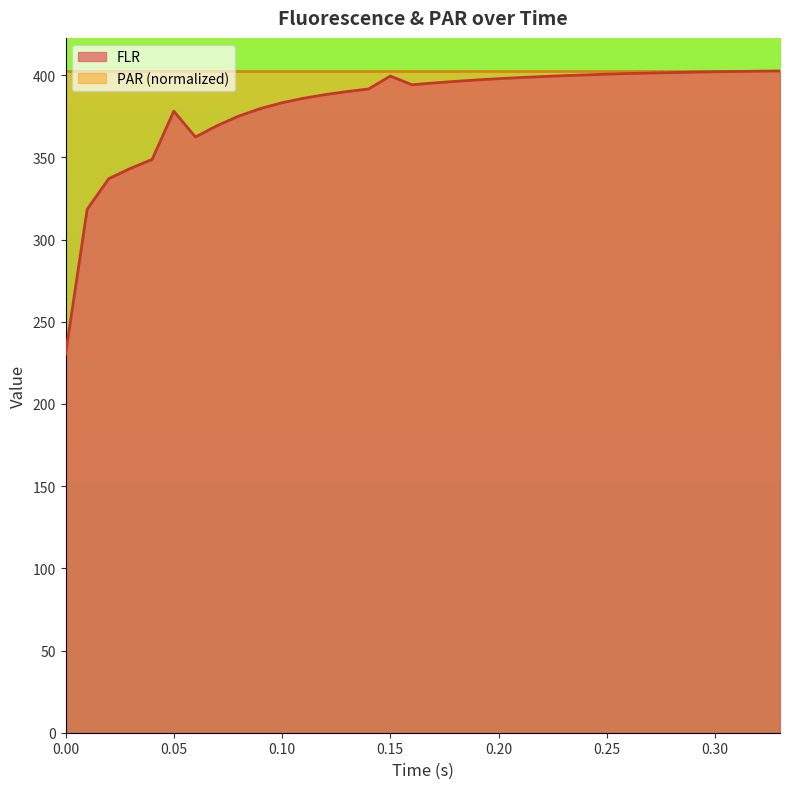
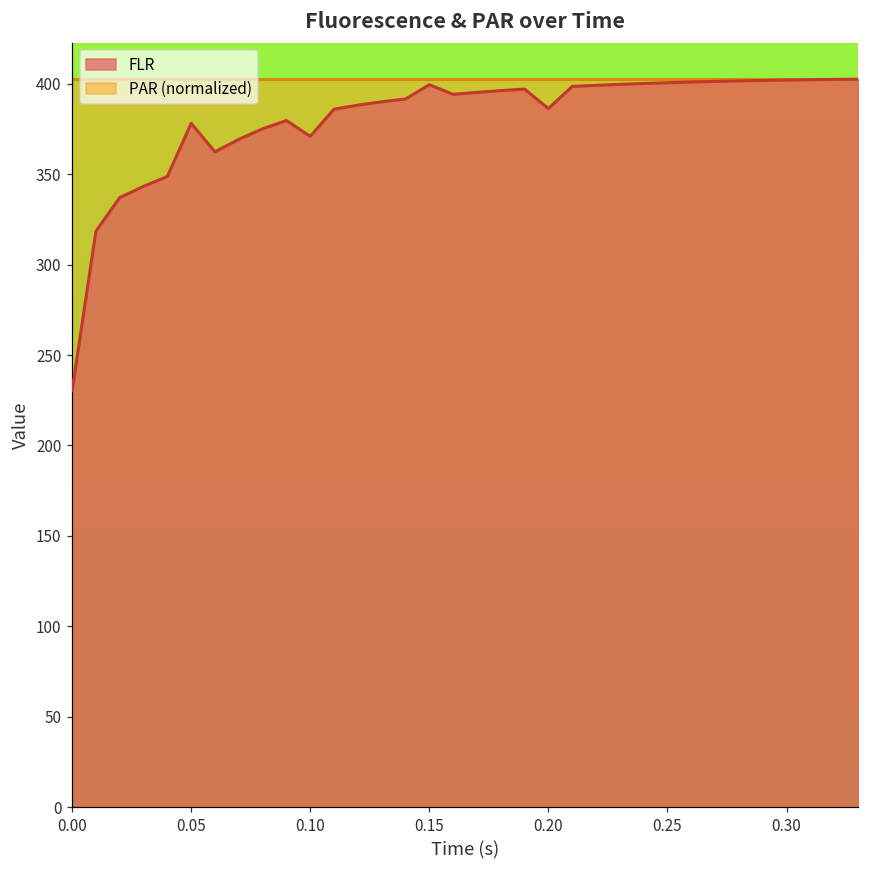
  {
    "FLR": {
      "0.00": 230,
      "0.05": 378,
-     "0.10": 383,
+     "0.10": 371,
      "0.15": 400,
-     "0.20": 398,
+     "0.20": 386,
      "0.25": 401
    },
    "PAR (normalized)": {
      "0.00": 403,
      "0.10": 403,
      "0.15": 403,
      "0.20": 403,
      "0.25": 403
    }
  }
